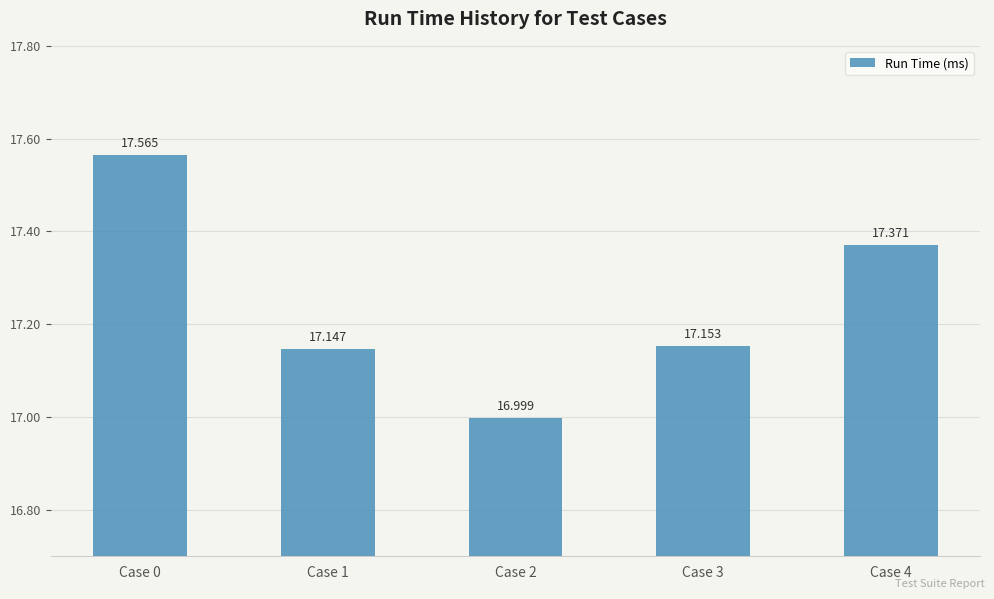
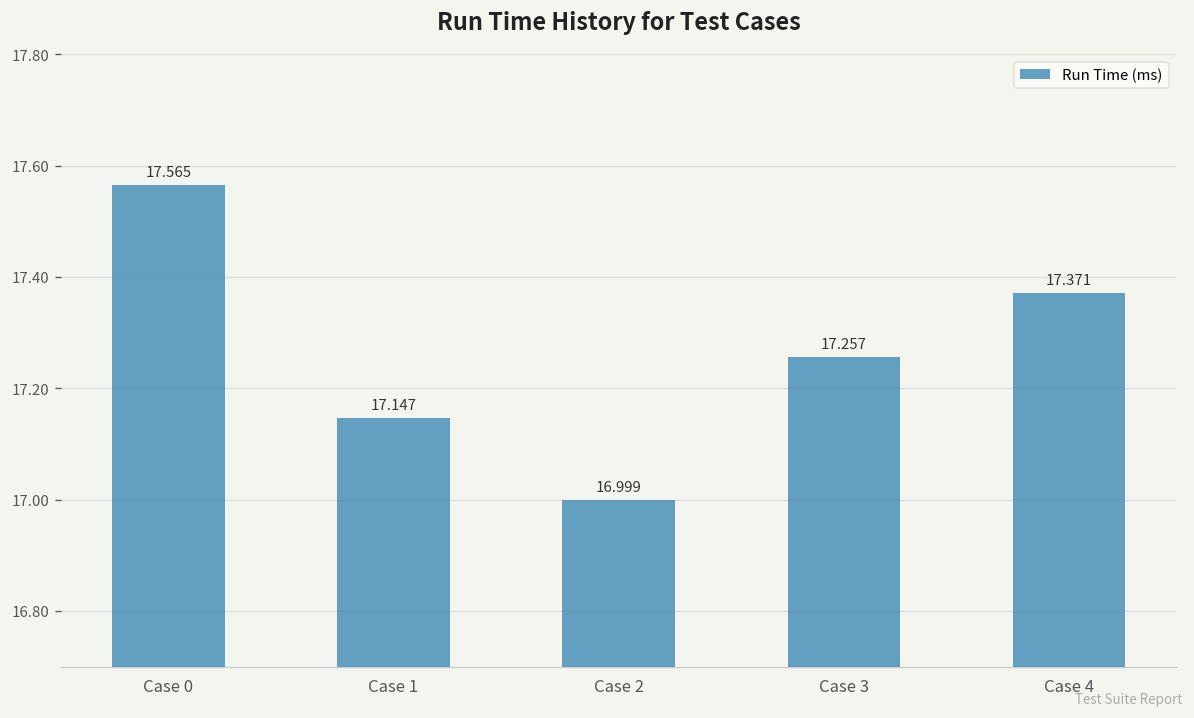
  {
    "Case 0": 17.565,
    "Case 1": 17.147,
    "Case 2": 16.999,
-   "Case 3": 17.153,
+   "Case 3": 17.257,
    "Case 4": 17.371
  }
